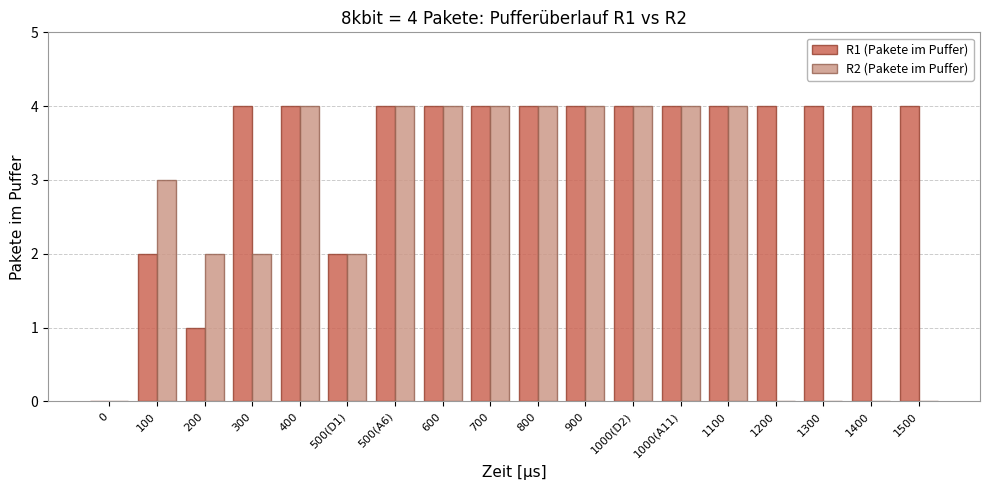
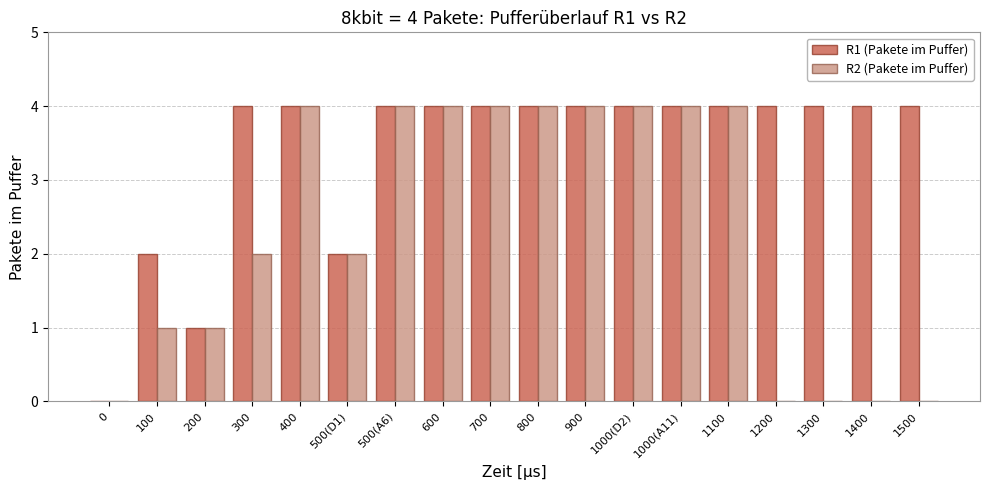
  {
    "R1 (Pakete im Puffer)": {
      "0": 0,
      "100": 2,
      "200": 1,
      "300": 4,
      "400": 4,
      "500(D1)": 2,
      "500(A6)": 4,
      "600": 4,
      "700": 4,
      "800": 4,
      "900": 4,
      "1000(D2)": 4,
      "1000(A11)": 4,
      "1100": 4,
      "1200": 4,
      "1300": 4,
      "1400": 4,
      "1500": 4
    },
    "R2 (Pakete im Puffer)": {
      "0": 0,
-     "100": 3,
-     "200": 2,
+     "100": 1,
+     "200": 1,
      "300": 2,
      "400": 4,
      "500(D1)": 2,
      "500(A6)": 4,
      "600": 4,
      "700": 4,
      "800": 4,
      "900": 4,
      "1000(D2)": 4,
      "1000(A11)": 4,
      "1100": 4,
      "1200": 0,
      "1300": 0,
      "1400": 0,
      "1500": 0
    }
  }
